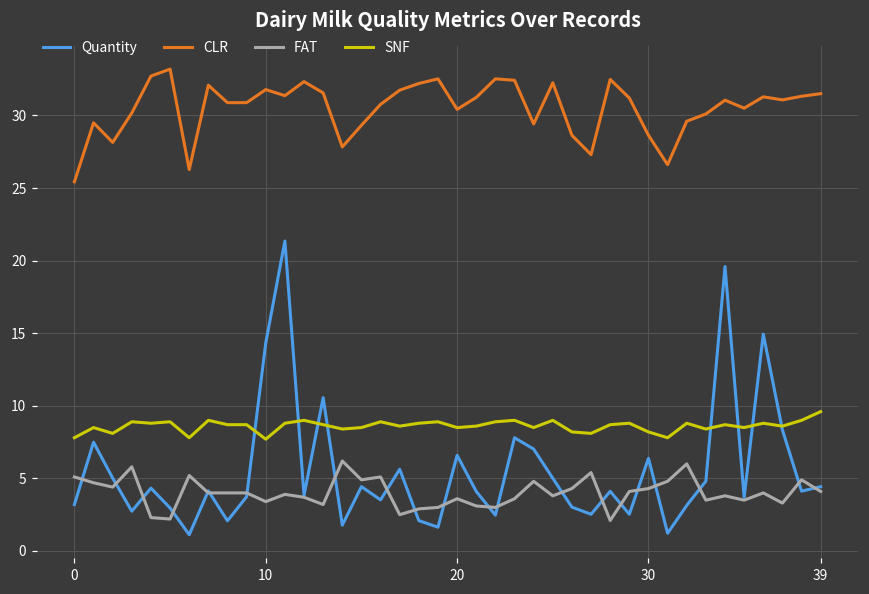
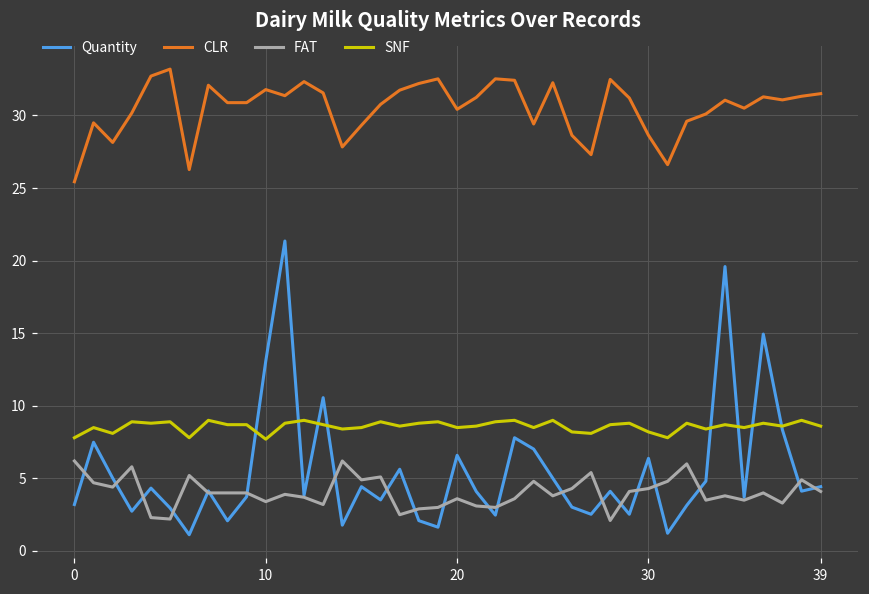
  {
    "Quantity": {
      "0": 3.2,
-     "10": 14.3,
+     "10": 13.1,
      "20": 6.6,
      "30": 6.4,
      "39": 4.4
    },
    "CLR": {
      "0": 25.4,
      "10": 31.8,
      "20": 30.4,
      "30": 28.6,
      "39": 31.5
    },
    "FAT": {
-     "0": 5.1,
+     "0": 6.2,
      "10": 3.4,
      "20": 3.6,
      "30": 4.3,
      "39": 4.1
    },
    "SNF": {
      "0": 7.8,
      "10": 7.7,
      "20": 8.5,
      "30": 8.2,
-     "39": 9.6
+     "39": 8.6
    }
  }
